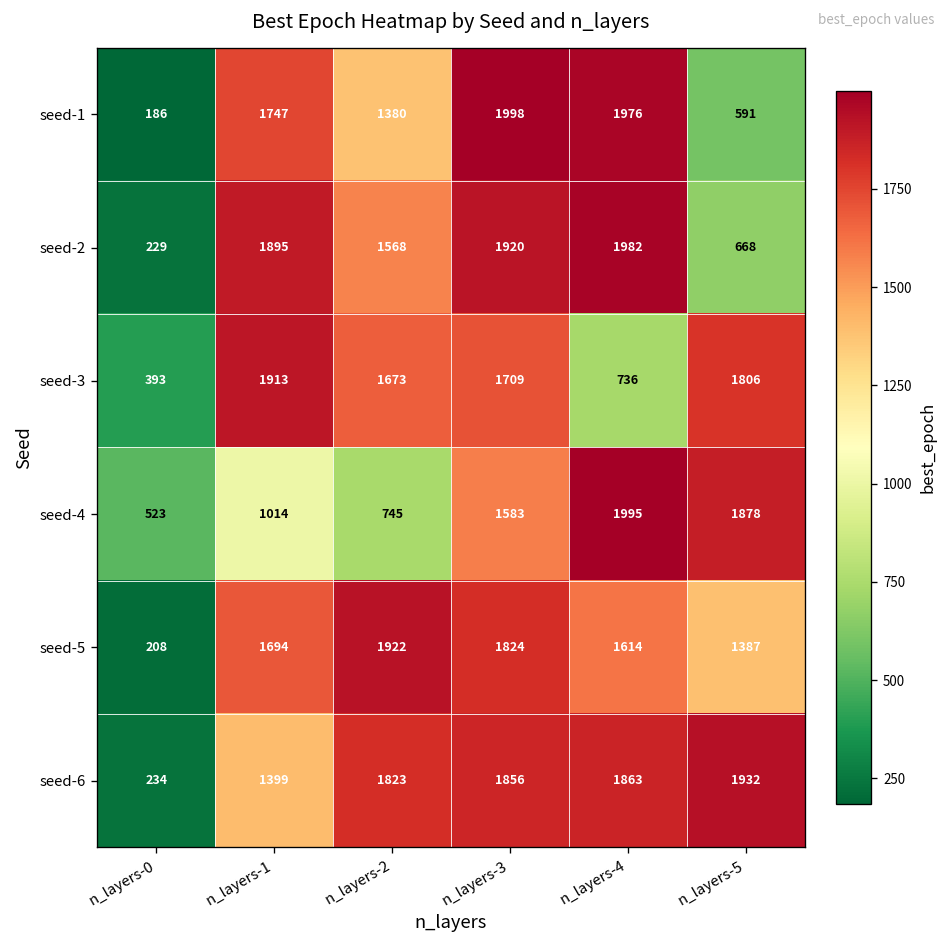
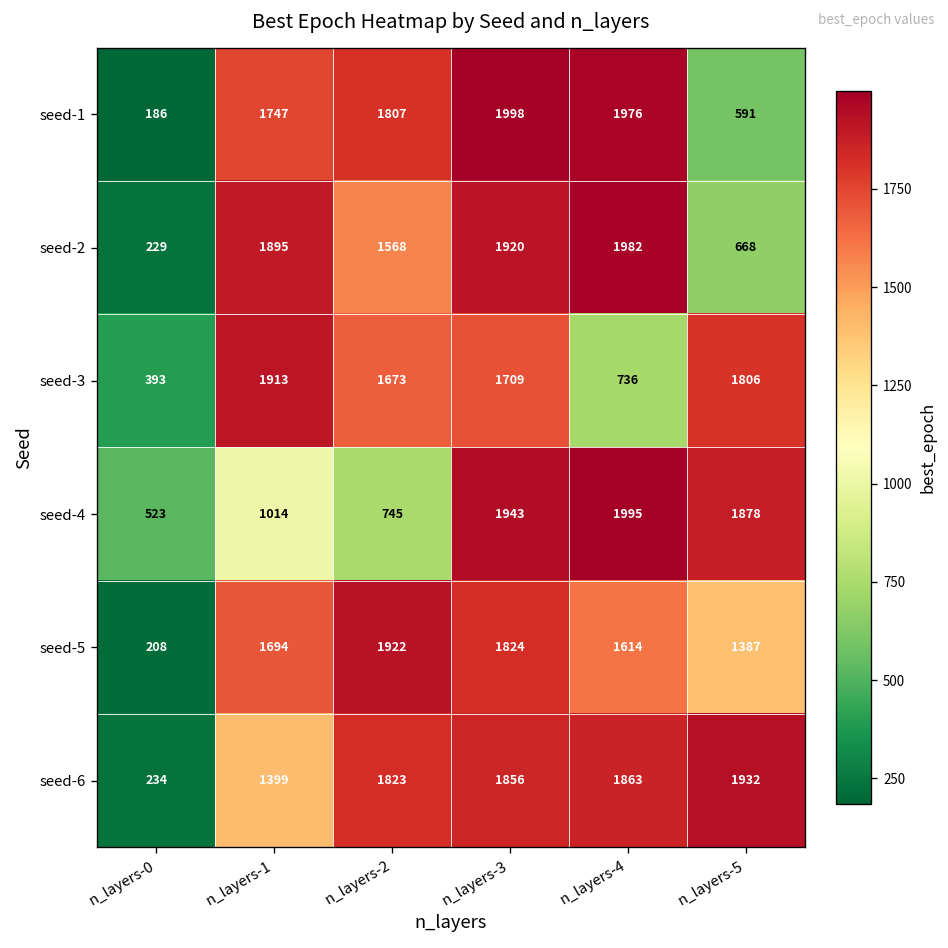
  {
    "seed-1": {
      "n_layers-0": 186,
      "n_layers-1": 1747,
-     "n_layers-2": 1380,
+     "n_layers-2": 1807,
      "n_layers-3": 1998,
      "n_layers-4": 1976,
      "n_layers-5": 591
    },
    "seed-2": {
      "n_layers-0": 229,
      "n_layers-1": 1895,
      "n_layers-2": 1568,
      "n_layers-3": 1920,
      "n_layers-4": 1982,
      "n_layers-5": 668
    },
    "seed-3": {
      "n_layers-0": 393,
      "n_layers-1": 1913,
      "n_layers-2": 1673,
      "n_layers-3": 1709,
      "n_layers-4": 736,
      "n_layers-5": 1806
    },
    "seed-4": {
      "n_layers-0": 523,
      "n_layers-1": 1014,
      "n_layers-2": 745,
-     "n_layers-3": 1583,
+     "n_layers-3": 1943,
      "n_layers-4": 1995,
      "n_layers-5": 1878
    },
    "seed-5": {
      "n_layers-0": 208,
      "n_layers-1": 1694,
      "n_layers-2": 1922,
      "n_layers-3": 1824,
      "n_layers-4": 1614,
      "n_layers-5": 1387
    },
    "seed-6": {
      "n_layers-0": 234,
      "n_layers-1": 1399,
      "n_layers-2": 1823,
      "n_layers-3": 1856,
      "n_layers-4": 1863,
      "n_layers-5": 1932
    }
  }
